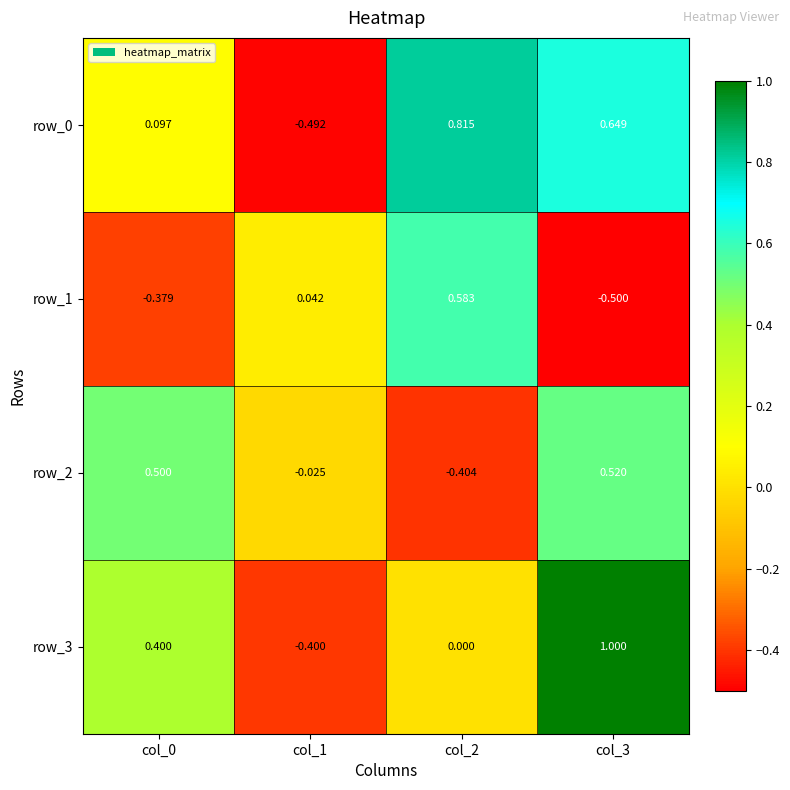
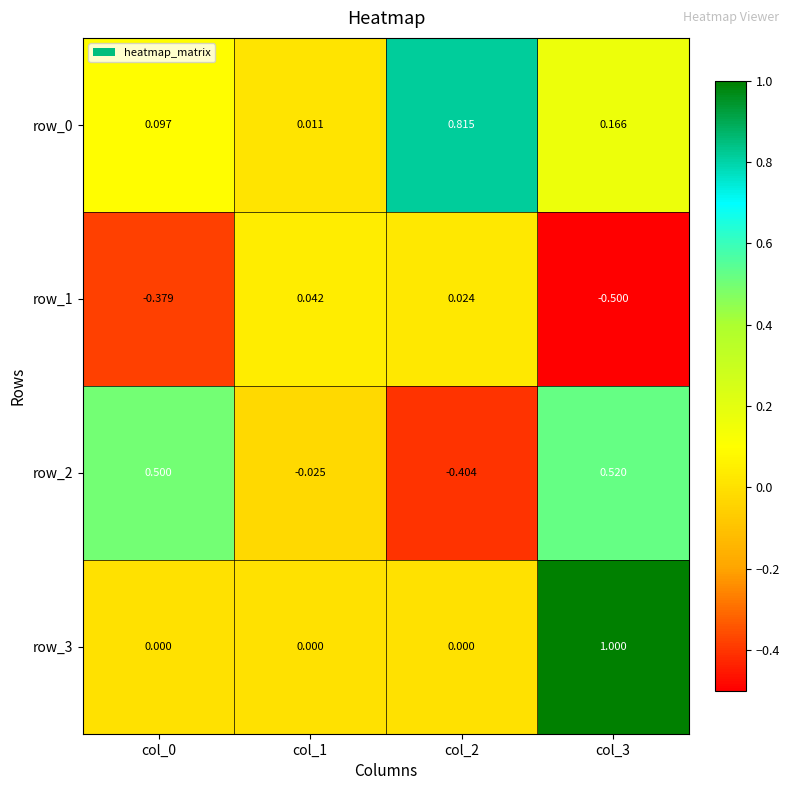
  {
    "row_0": {
      "col_0": 0.097,
-     "col_1": -0.492,
+     "col_1": 0.011,
      "col_2": 0.815,
-     "col_3": 0.649
+     "col_3": 0.166
    },
    "row_1": {
      "col_0": -0.379,
      "col_1": 0.042,
-     "col_2": 0.583,
+     "col_2": 0.024,
      "col_3": -0.500
    },
    "row_2": {
      "col_0": 0.500,
      "col_1": -0.025,
      "col_2": -0.404,
      "col_3": 0.520
    },
    "row_3": {
-     "col_0": 0.400,
-     "col_1": -0.400,
+     "col_0": 0.000,
+     "col_1": 0.000,
      "col_2": 0.000,
      "col_3": 1.000
    }
  }
